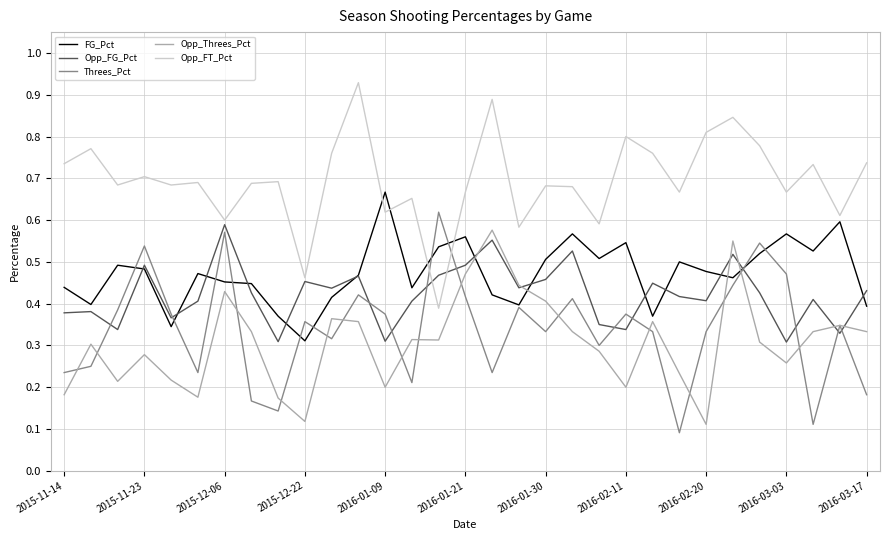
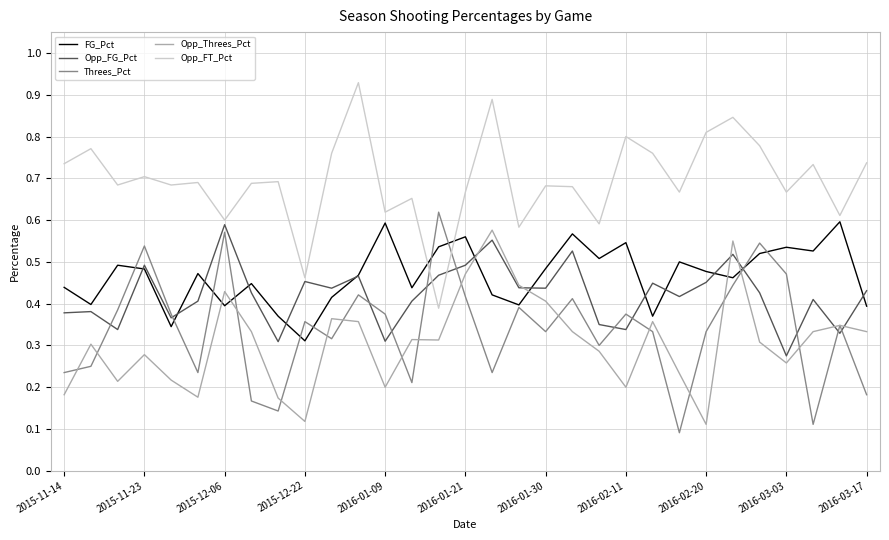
  {
    "FG_Pct": {
      "2015-11-14": 0.44,
      "2015-11-23": 0.48,
-     "2015-12-06": 0.45,
+     "2015-12-06": 0.40,
      "2015-12-22": 0.31,
-     "2016-01-09": 0.67,
+     "2016-01-09": 0.59,
      "2016-01-21": 0.56,
-     "2016-01-30": 0.51,
+     "2016-01-30": 0.48,
      "2016-02-11": 0.55,
      "2016-02-20": 0.48,
-     "2016-03-03": 0.57,
+     "2016-03-03": 0.54,
      "2016-03-17": 0.39
    },
    "Opp_FG_Pct": {
      "2015-11-14": 0.38,
      "2015-11-23": 0.49,
      "2015-12-06": 0.59,
      "2015-12-22": 0.45,
      "2016-01-09": 0.31,
      "2016-01-21": 0.49,
-     "2016-01-30": 0.46,
+     "2016-01-30": 0.44,
      "2016-02-11": 0.34,
-     "2016-02-20": 0.41,
-     "2016-03-03": 0.31,
+     "2016-02-20": 0.45,
+     "2016-03-03": 0.28,
      "2016-03-17": 0.43
    }
  }
